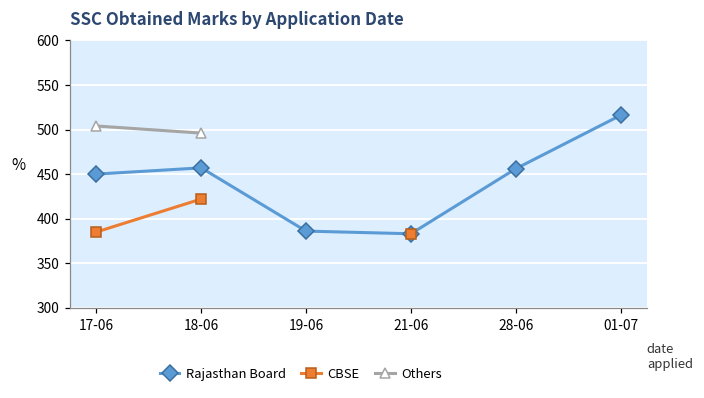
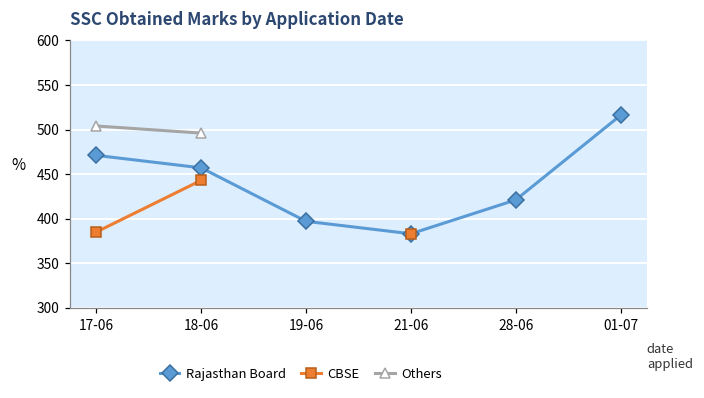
  {
    "Rajasthan Board": {
-     "17-06": 450,
+     "17-06": 470,
      "18-06": 460,
-     "19-06": 390,
-     "28-06": 460,
+     "19-06": 400,
+     "28-06": 420,
      "01-07": 520
    },
    "CBSE": {
      "17-06": 390,
-     "18-06": 420
+     "18-06": 440
    },
    "Others": {
      "17-06": 500,
      "18-06": 500
    }
  }
